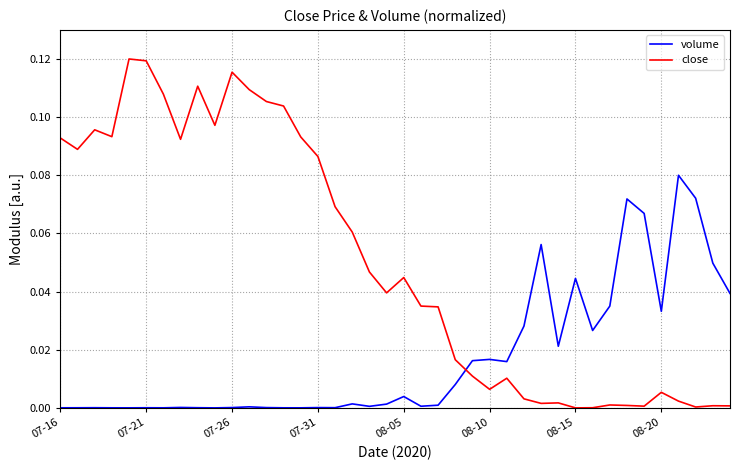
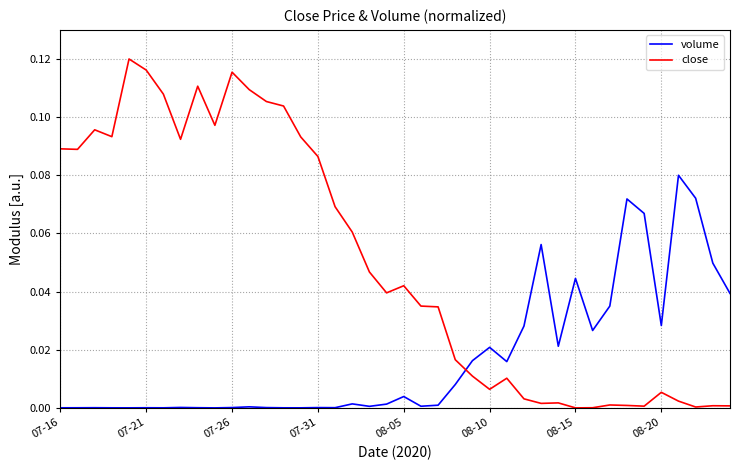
  {
    "volume": {
      "07-16": 0.000,
      "07-21": 0.000,
      "07-26": 0.000,
      "07-31": 0.000,
      "08-05": 0.004,
-     "08-10": 0.017,
+     "08-10": 0.021,
      "08-15": 0.045,
-     "08-20": 0.033
+     "08-20": 0.028
    },
    "close": {
-     "07-16": 0.093,
-     "07-21": 0.119,
+     "07-16": 0.089,
+     "07-21": 0.116,
      "07-26": 0.115,
      "07-31": 0.086,
-     "08-05": 0.045,
+     "08-05": 0.042,
      "08-10": 0.006,
      "08-15": 0.000,
      "08-20": 0.005
    }
  }
